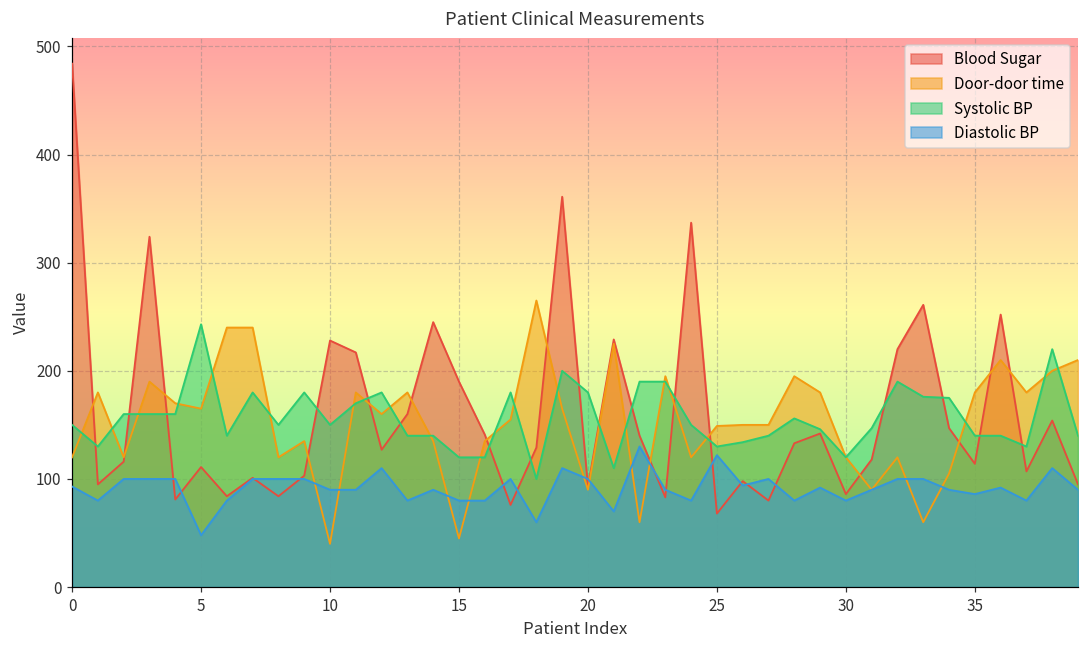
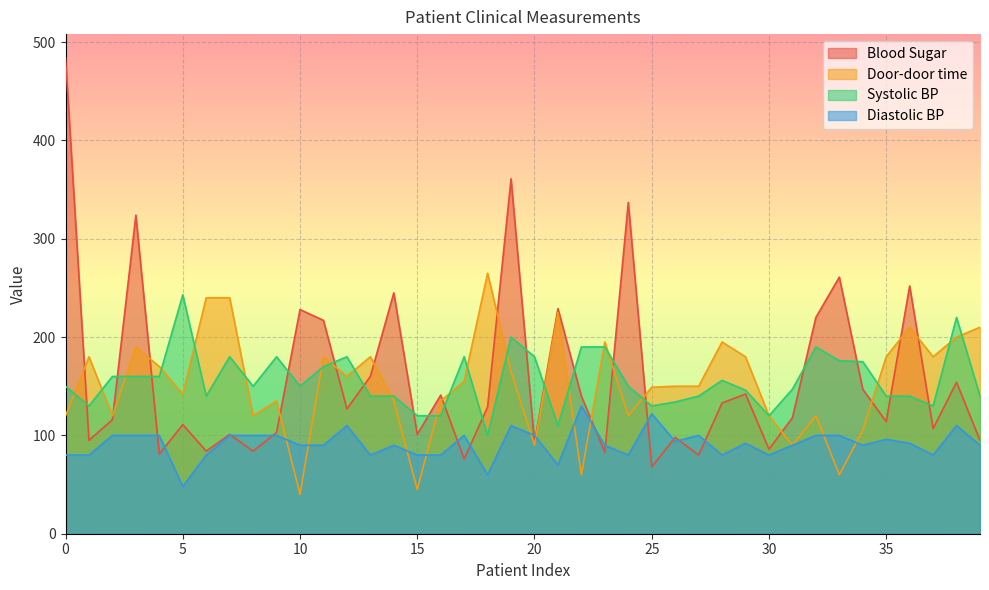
  {
    "Blood Sugar": {
      "0": 480,
      "5": 110,
      "10": 230,
-     "15": 190,
+     "15": 100,
      "20": 90,
      "25": 70,
      "30": 90,
      "35": 110
    },
    "Door-door time": {
      "0": 120,
-     "5": 170,
+     "5": 140,
      "10": 40,
      "15": 50,
      "20": 90,
      "25": 150,
      "35": 180
    },
    "Systolic BP": {
      "0": 150,
      "5": 240,
      "10": 150,
      "15": 120,
      "20": 180,
      "25": 130,
      "35": 140
    },
    "Diastolic BP": {
-     "0": 90,
+     "0": 80,
      "5": 50,
      "10": 90,
      "15": 80,
      "20": 100,
      "25": 120,
      "30": 80,
-     "35": 90
+     "35": 100
    }
  }
